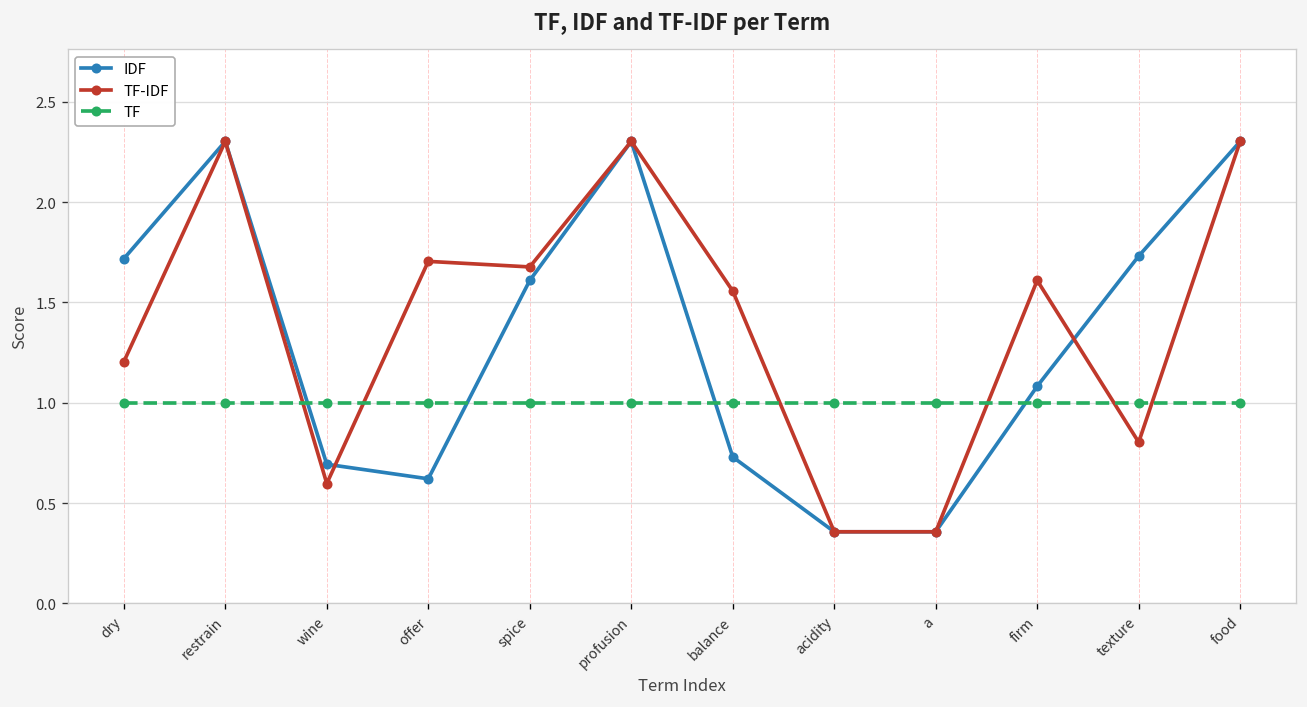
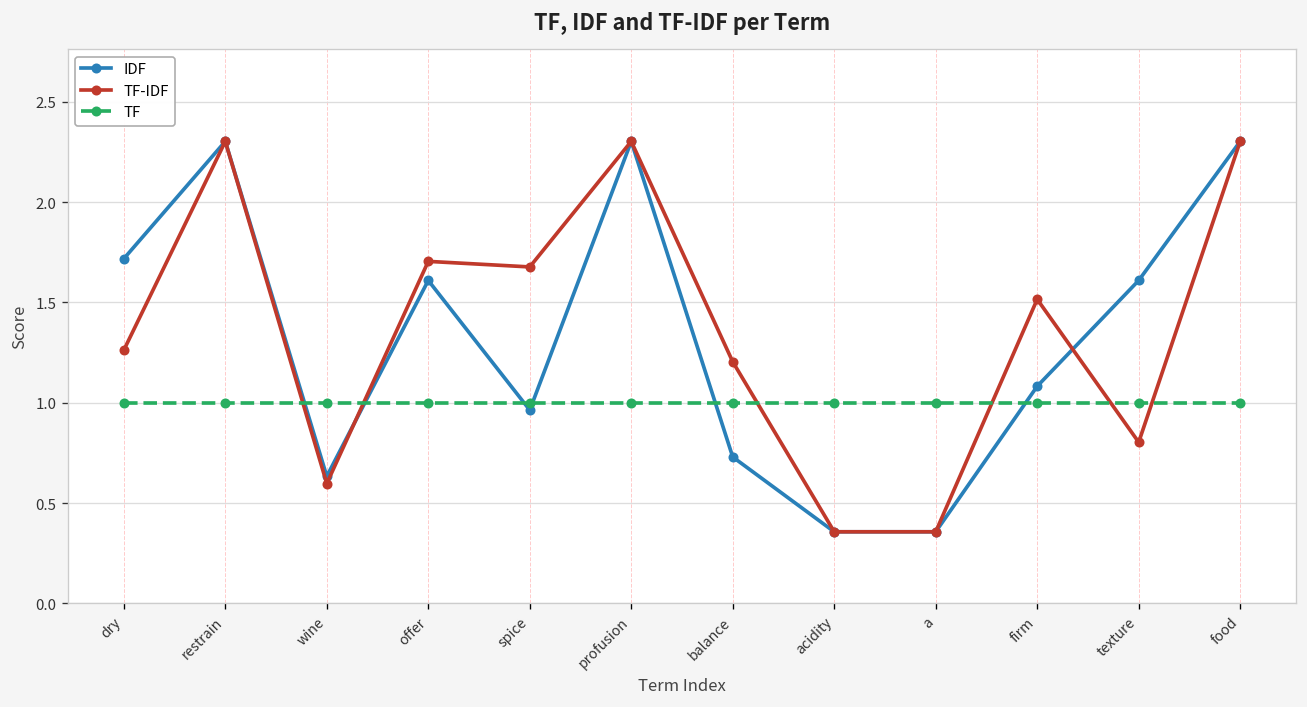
  {
    "IDF": {
      "dry": 1.72,
-     "wine": 0.69,
-     "offer": 0.62,
-     "spice": 1.61,
+     "wine": 0.63,
+     "offer": 1.61,
+     "spice": 0.96,
      "balance": 0.73,
      "firm": 1.08,
-     "texture": 1.73
+     "texture": 1.61
    },
    "TF-IDF": {
-     "dry": 1.20,
+     "dry": 1.26,
      "wine": 0.60,
      "offer": 1.70,
      "spice": 1.68,
-     "balance": 1.56,
-     "firm": 1.61,
+     "balance": 1.20,
+     "firm": 1.52,
      "texture": 0.80
    },
    "TF": {
      "dry": 1.00,
      "restrain": 1.00,
      "wine": 1.00,
      "offer": 1.00,
      "spice": 1.00,
      "profusion": 1.00,
      "balance": 1.00,
      "acidity": 1.00,
      "a": 1.00,
      "firm": 1.00,
      "texture": 1.00,
      "food": 1.00
    }
  }
